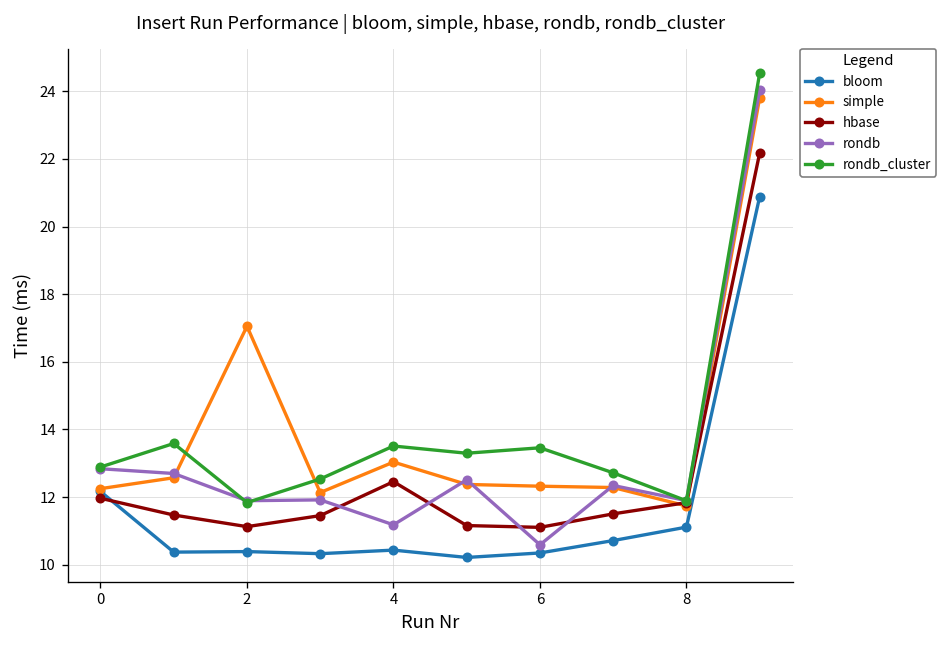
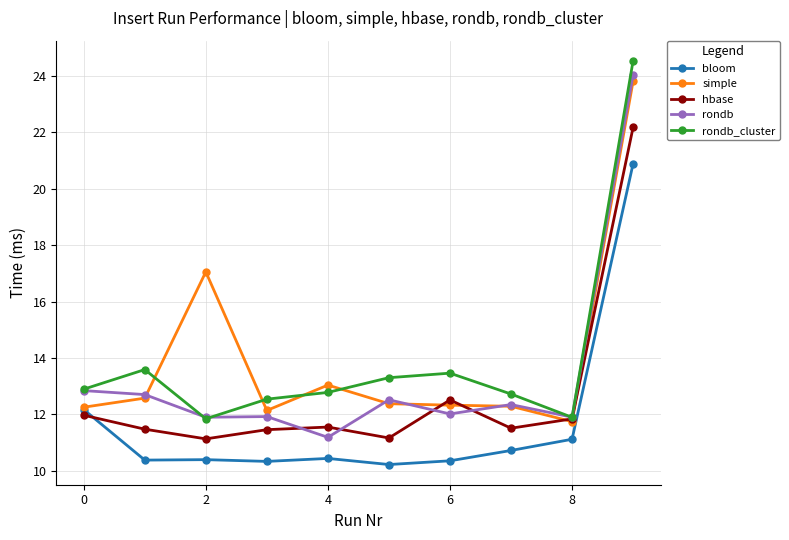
  {
    "bloom": {
      "2": 10.4,
      "4": 10.4,
      "6": 10.3,
      "8": 11.1
    },
    "simple": {
      "2": 17.1,
      "4": 13.0,
      "6": 12.3,
      "8": 11.7
    },
    "hbase": {
      "0": 12.0,
      "2": 11.1,
-     "4": 12.5,
-     "6": 11.1
+     "4": 11.5,
+     "6": 12.5
    },
    "rondb": {
      "4": 11.2,
-     "6": 10.6
+     "6": 12.0
    },
    "rondb_cluster": {
-     "4": 13.5,
+     "4": 12.8,
      "6": 13.5
    }
  }
